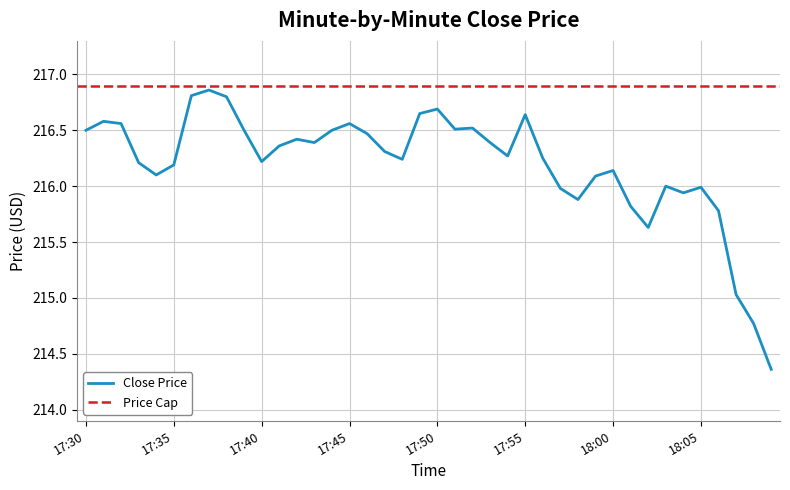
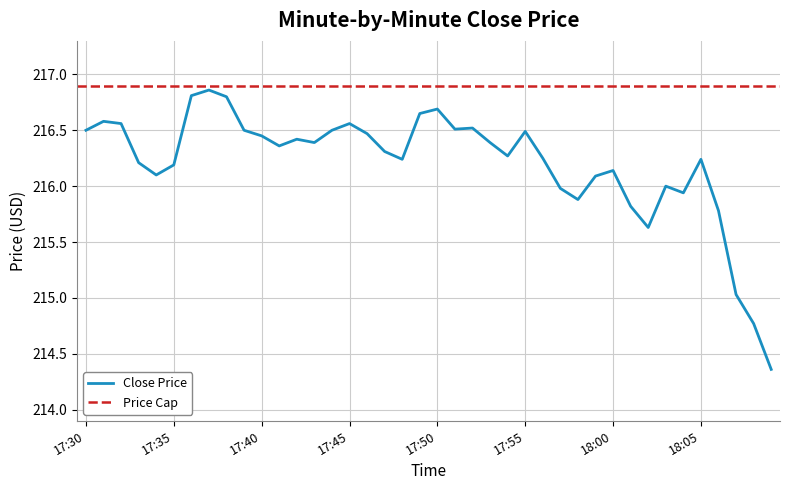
  {
    "17:30": 216.50,
    "17:35": 216.19,
-   "17:40": 216.22,
+   "17:40": 216.45,
    "17:45": 216.56,
    "17:50": 216.69,
-   "17:55": 216.64,
+   "17:55": 216.49,
    "18:00": 216.14,
-   "18:05": 215.99
+   "18:05": 216.24
  }
